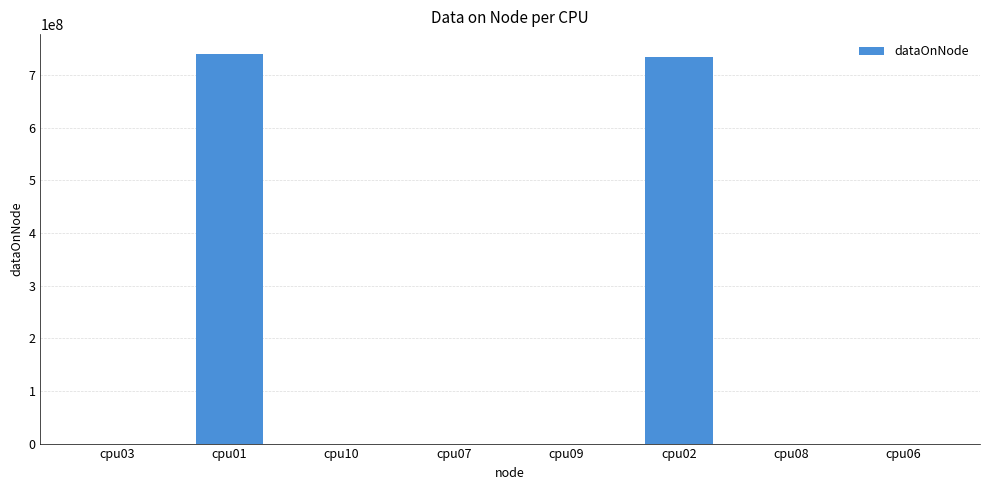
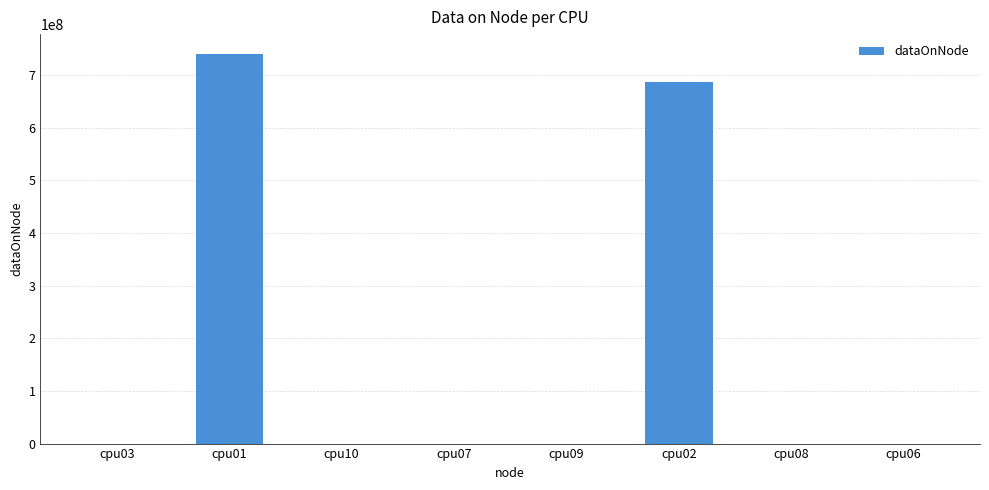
  {
    "cpu01": 740000000,
-   "cpu02": 730000000
+   "cpu02": 690000000
  }
